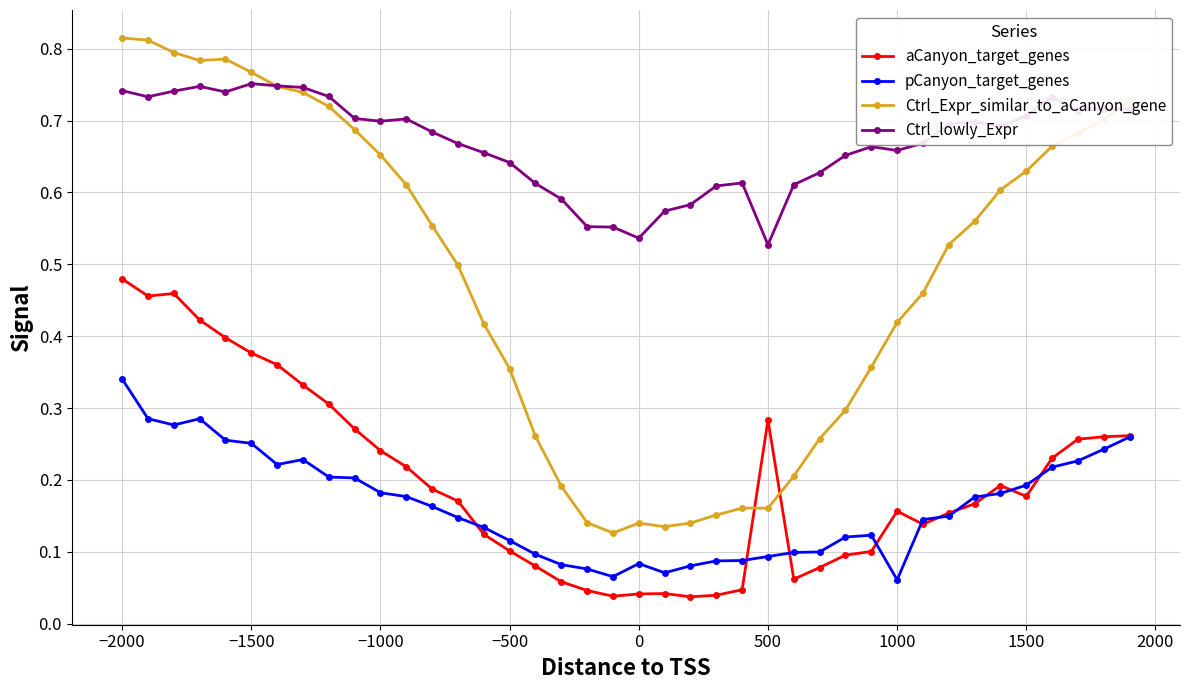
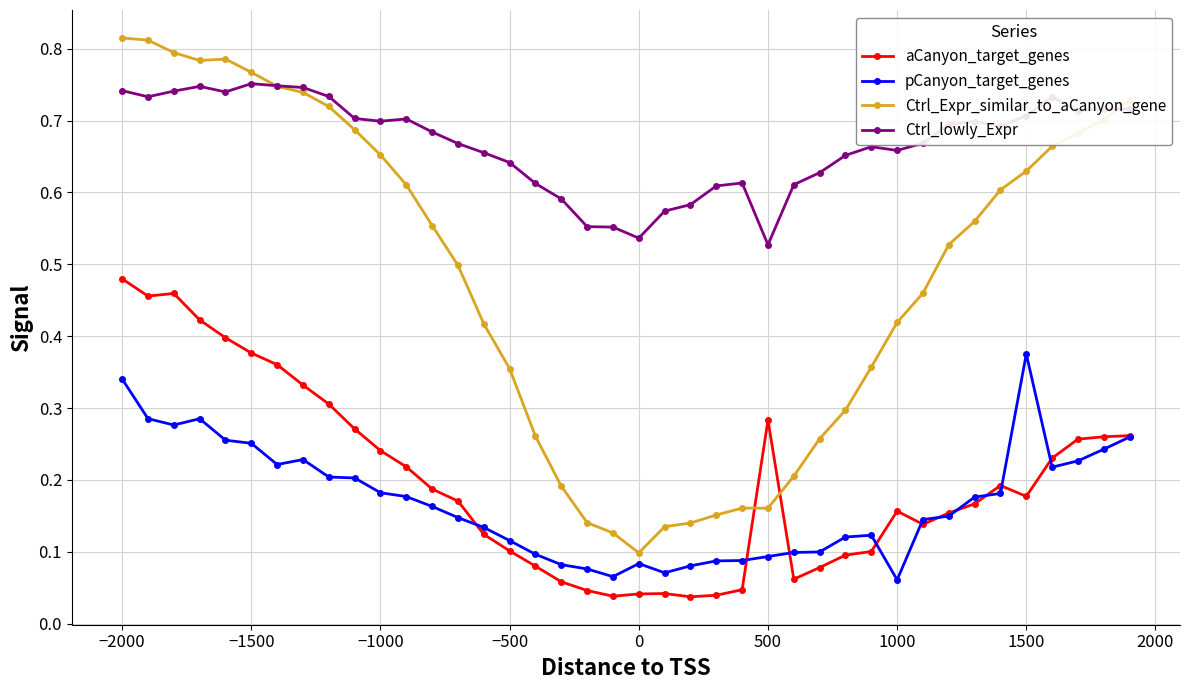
  {
    "aCanyon_target_genes": {
      "−2000": 0.48,
      "−1500": 0.38,
      "−1000": 0.24,
      "−500": 0.10,
      "0": 0.04,
      "500": 0.28,
      "1000": 0.16,
      "1500": 0.18
    },
    "pCanyon_target_genes": {
      "−2000": 0.34,
      "−1500": 0.25,
      "−1000": 0.18,
      "−500": 0.12,
      "0": 0.08,
      "500": 0.09,
      "1000": 0.06,
-     "1500": 0.19
+     "1500": 0.38
    },
    "Ctrl_Expr_similar_to_aCanyon_gene": {
      "−2000": 0.81,
      "−1500": 0.77,
      "−1000": 0.65,
      "−500": 0.35,
-     "0": 0.14,
+     "0": 0.10,
      "500": 0.16,
      "1000": 0.42,
      "1500": 0.63
    },
    "Ctrl_lowly_Expr": {
      "−2000": 0.74,
      "−1500": 0.75,
      "−1000": 0.70,
      "−500": 0.64,
      "0": 0.54,
      "500": 0.53,
      "1000": 0.66
    }
  }
